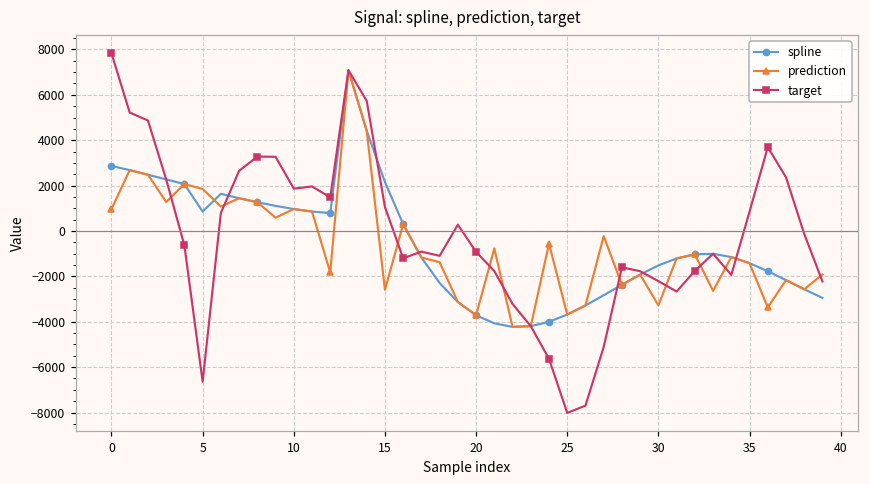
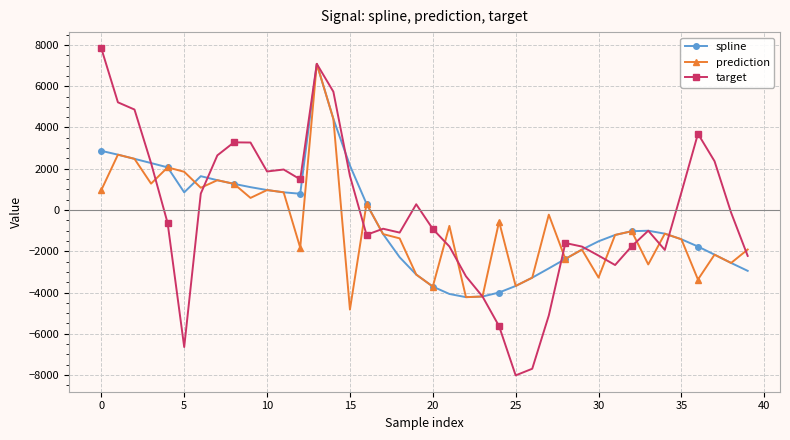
  {
    "spline": {
      "0": 2900,
      "5": 900,
      "15": 2200,
      "30": -1500
    },
    "prediction": {
      "0": 1000,
      "5": 1900,
-     "15": -2600,
+     "15": -4800,
      "30": -3300
    },
    "target": {
      "0": 7800,
      "5": -6600,
      "10": 1900,
-     "15": 1100,
+     "15": 1600,
      "20": -900,
      "25": -8000,
      "30": -2200,
      "35": 800
    }
  }
